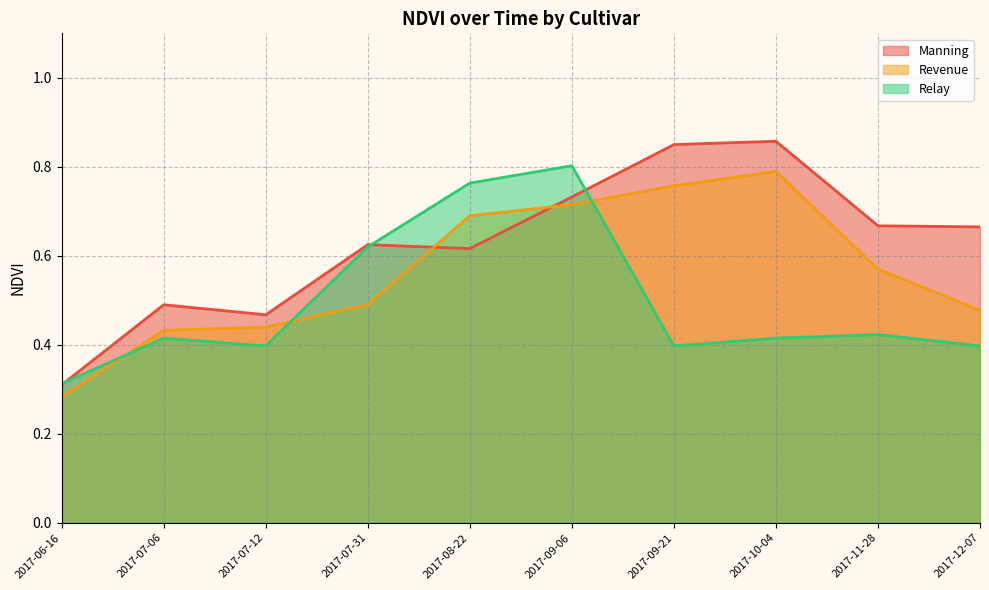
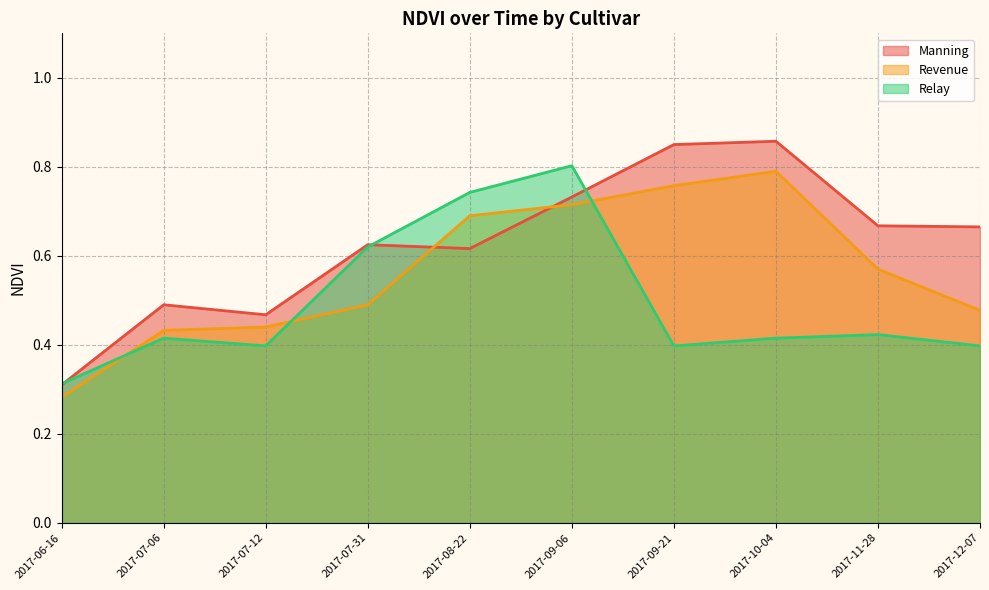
  {
    "Manning": {
      "2017-07-06": 0.49,
      "2017-07-12": 0.47,
      "2017-08-22": 0.62,
      "2017-09-06": 0.73,
      "2017-09-21": 0.85,
      "2017-10-04": 0.86,
      "2017-11-28": 0.67,
      "2017-12-07": 0.67
    },
    "Revenue": {
      "2017-06-16": 0.28,
      "2017-07-06": 0.43,
      "2017-07-12": 0.44,
      "2017-07-31": 0.49,
      "2017-08-22": 0.69,
      "2017-09-06": 0.72,
      "2017-09-21": 0.76,
      "2017-10-04": 0.79,
      "2017-11-28": 0.57,
      "2017-12-07": 0.48
    },
    "Relay": {
      "2017-07-06": 0.42,
      "2017-07-12": 0.40,
-     "2017-08-22": 0.76,
+     "2017-08-22": 0.74,
      "2017-09-06": 0.80,
      "2017-09-21": 0.40,
      "2017-10-04": 0.42,
      "2017-11-28": 0.42,
      "2017-12-07": 0.40
    }
  }
